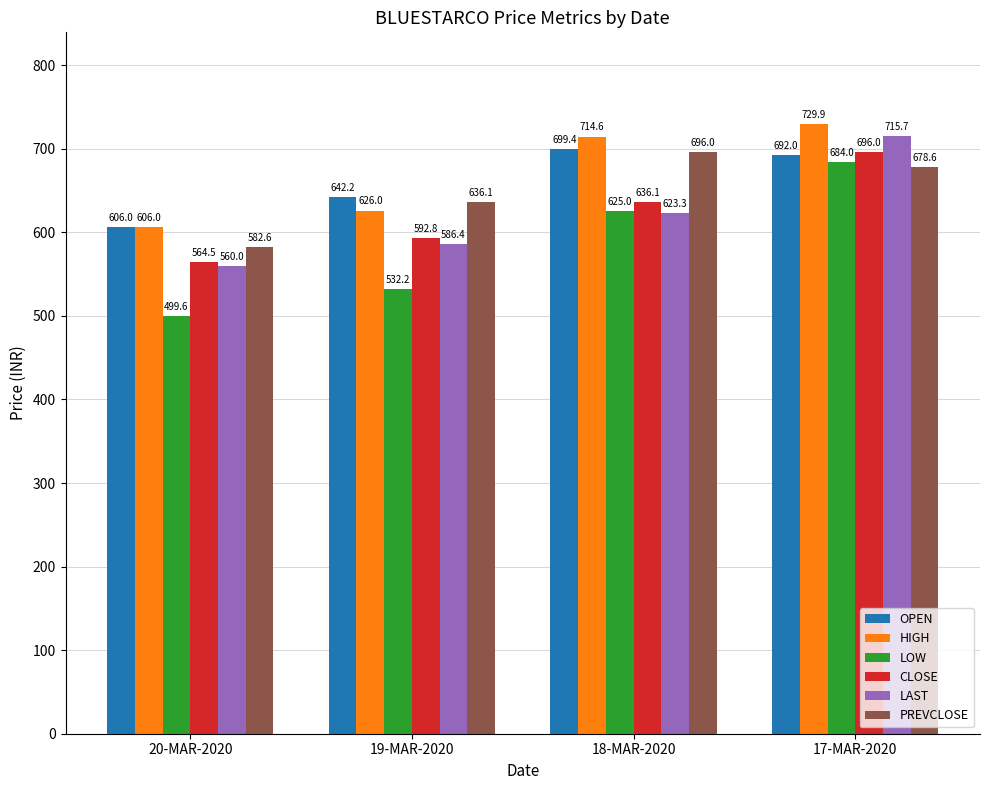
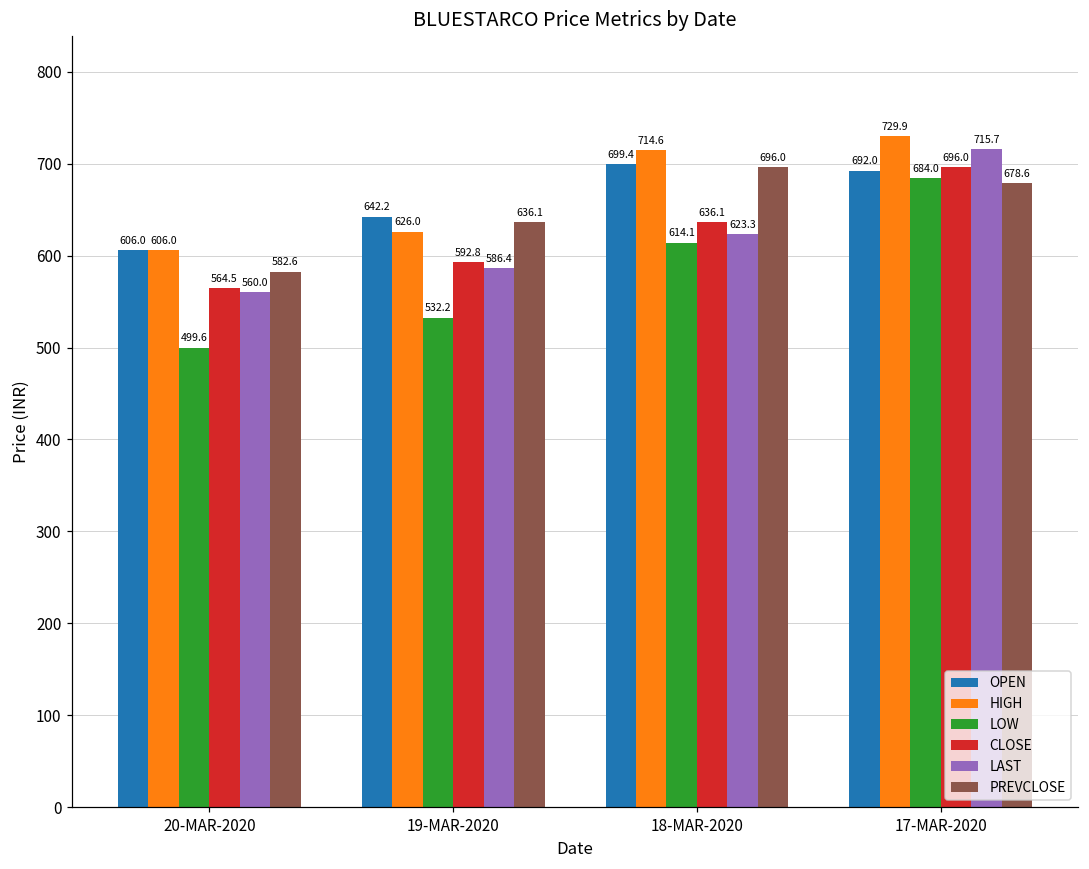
  {
    "OPEN": {
      "20-MAR-2020": 606.0,
      "19-MAR-2020": 642.2,
      "18-MAR-2020": 699.4,
      "17-MAR-2020": 692.0
    },
    "HIGH": {
      "20-MAR-2020": 606.0,
      "19-MAR-2020": 626.0,
      "18-MAR-2020": 714.6,
      "17-MAR-2020": 729.9
    },
    "LOW": {
      "20-MAR-2020": 499.6,
      "19-MAR-2020": 532.2,
-     "18-MAR-2020": 625.0,
+     "18-MAR-2020": 614.1,
      "17-MAR-2020": 684.0
    },
    "CLOSE": {
      "20-MAR-2020": 564.5,
      "19-MAR-2020": 592.8,
      "18-MAR-2020": 636.1,
      "17-MAR-2020": 696.0
    },
    "LAST": {
      "20-MAR-2020": 560.0,
      "19-MAR-2020": 586.4,
      "18-MAR-2020": 623.3,
      "17-MAR-2020": 715.7
    },
    "PREVCLOSE": {
      "20-MAR-2020": 582.6,
      "19-MAR-2020": 636.1,
      "18-MAR-2020": 696.0,
      "17-MAR-2020": 678.6
    }
  }
